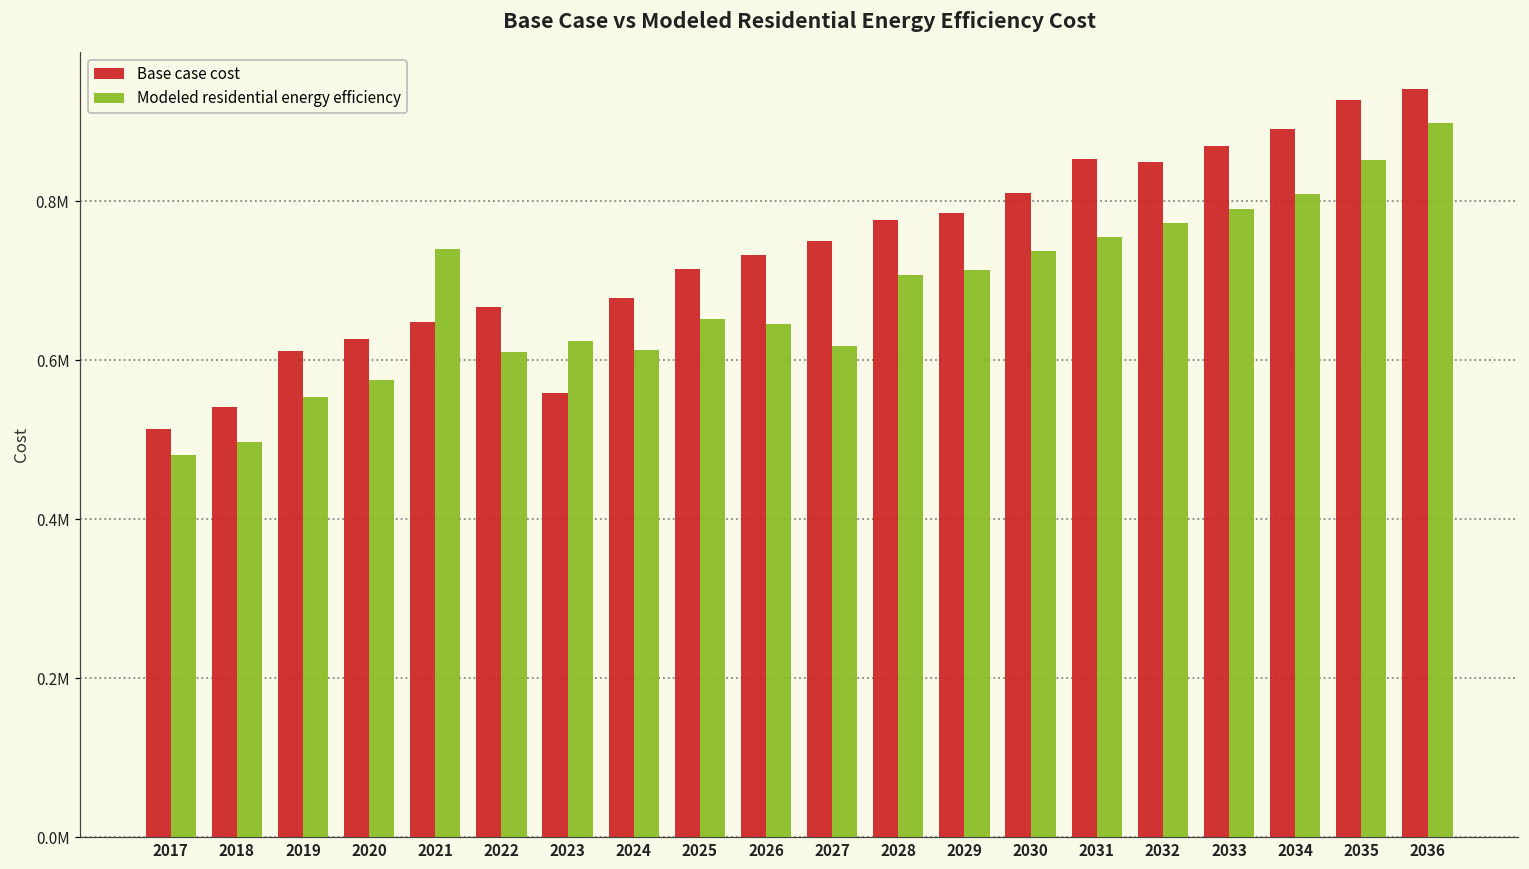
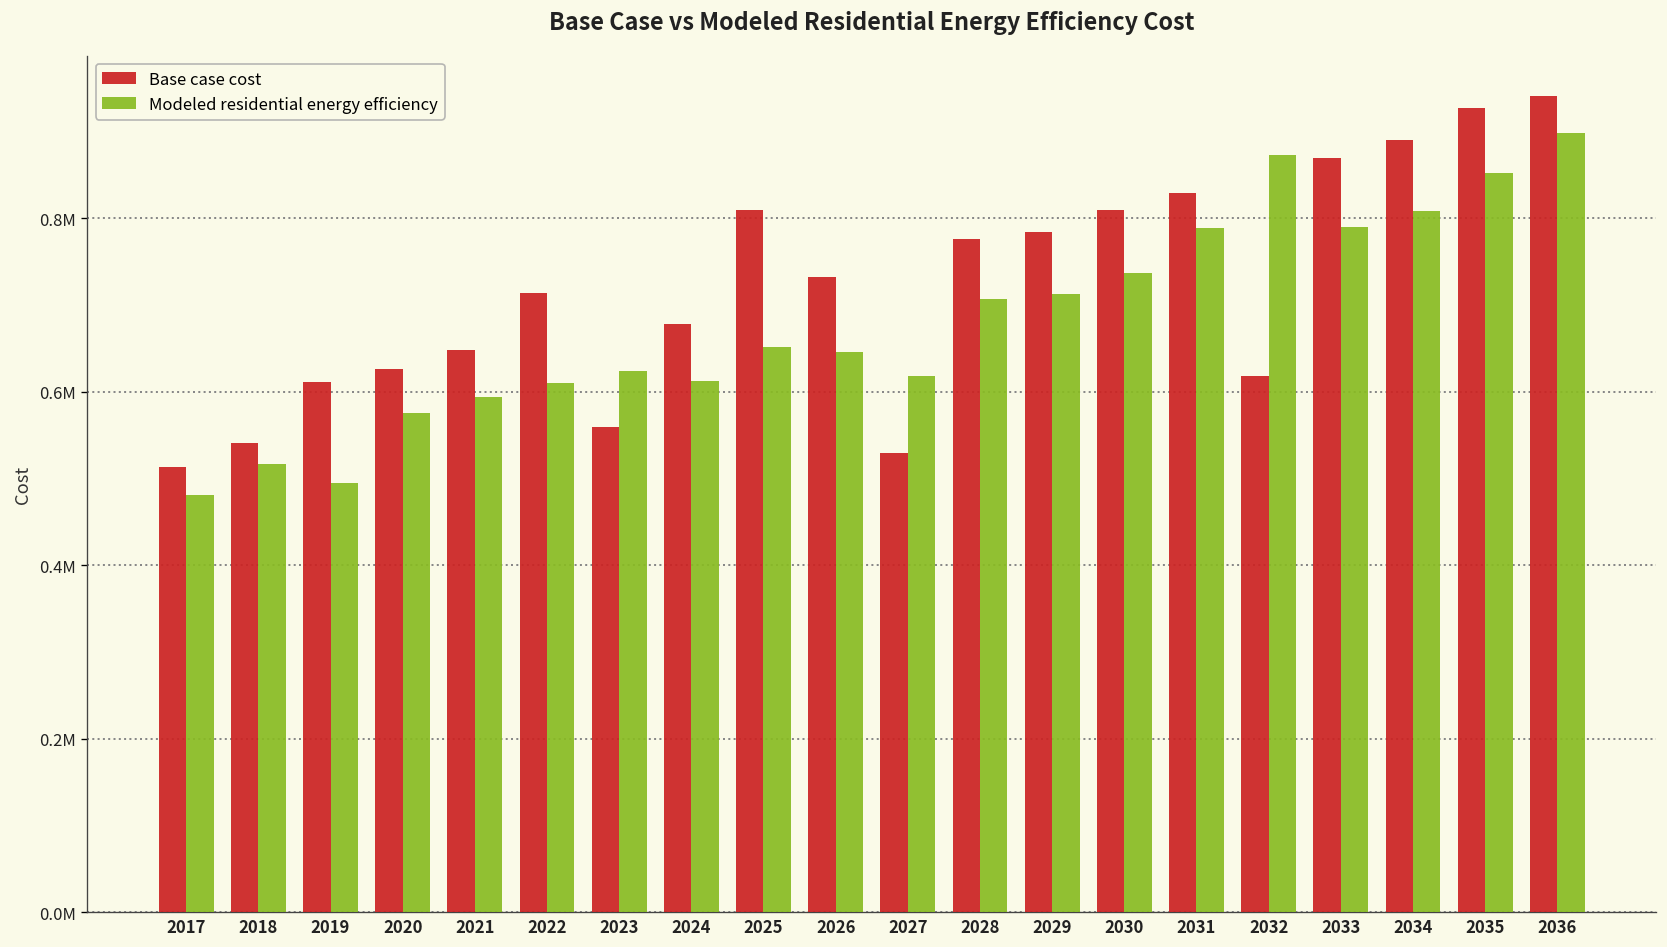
  {
    "Base case cost": {
      "2017": 510000,
      "2018": 540000,
      "2019": 610000,
      "2020": 630000,
      "2021": 650000,
-     "2022": 670000,
+     "2022": 710000,
      "2023": 560000,
      "2024": 680000,
-     "2025": 710000,
+     "2025": 810000,
      "2026": 730000,
-     "2027": 750000,
+     "2027": 530000,
      "2028": 780000,
      "2029": 780000,
      "2030": 810000,
-     "2031": 850000,
-     "2032": 850000,
+     "2031": 830000,
+     "2032": 620000,
      "2033": 870000,
      "2034": 890000,
      "2035": 930000,
      "2036": 940000
    },
    "Modeled residential energy efficiency": {
      "2017": 480000,
-     "2018": 500000,
-     "2019": 550000,
+     "2018": 520000,
+     "2019": 490000,
      "2020": 580000,
-     "2021": 740000,
+     "2021": 590000,
      "2022": 610000,
      "2023": 620000,
      "2024": 610000,
      "2025": 650000,
      "2026": 650000,
      "2027": 620000,
      "2028": 710000,
      "2029": 710000,
      "2030": 740000,
-     "2031": 750000,
-     "2032": 770000,
+     "2031": 790000,
+     "2032": 870000,
      "2033": 790000,
      "2034": 810000,
      "2035": 850000,
      "2036": 900000
    }
  }
